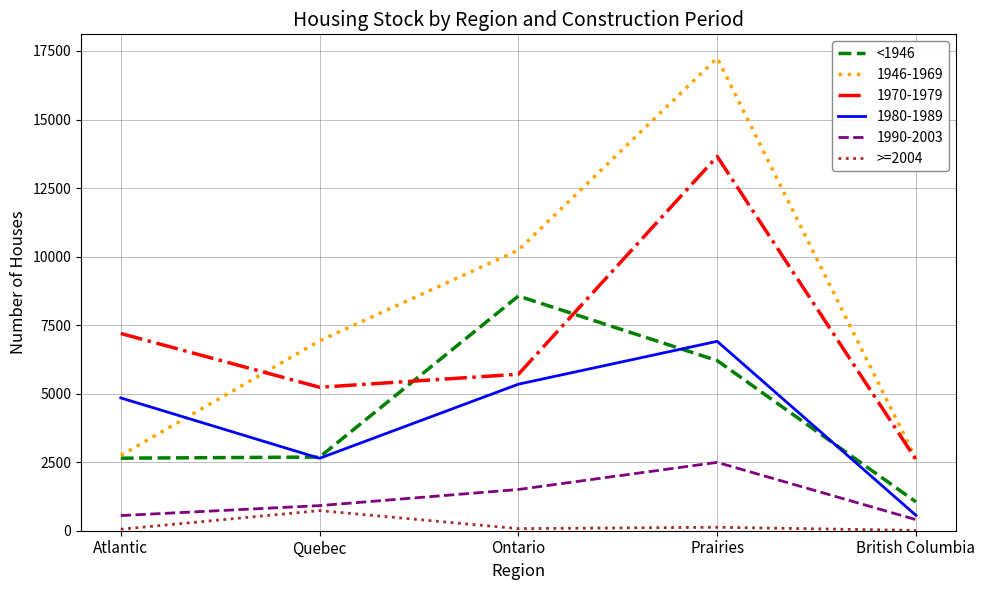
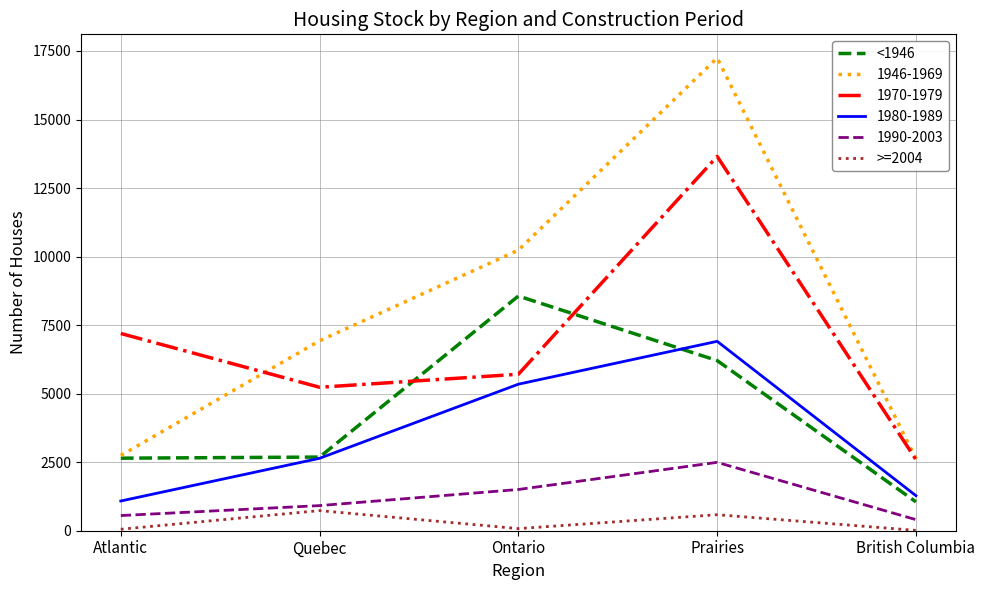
  {
    "<1946": {
      "Atlantic": 2600,
      "Ontario": 8600,
      "Prairies": 6200,
      "British Columbia": 1100
    },
    "1946-1969": {
      "Atlantic": 2700,
      "Quebec": 6900,
      "Ontario": 10200,
      "Prairies": 17200
    },
    "1970-1979": {
      "Atlantic": 7200,
      "Quebec": 5200,
      "Ontario": 5700,
      "Prairies": 13700
    },
    "1980-1989": {
-     "Atlantic": 4800,
+     "Atlantic": 1100,
      "Ontario": 5300,
      "Prairies": 6900,
-     "British Columbia": 600
+     "British Columbia": 1300
    },
    "1990-2003": {
      "Atlantic": 600,
      "Quebec": 900,
      "Ontario": 1500,
      "Prairies": 2500,
      "British Columbia": 400
    },
    ">=2004": {
      "Atlantic": 100,
      "Quebec": 700,
      "Ontario": 100,
-     "Prairies": 100,
+     "Prairies": 600,
      "British Columbia": 0
    }
  }
